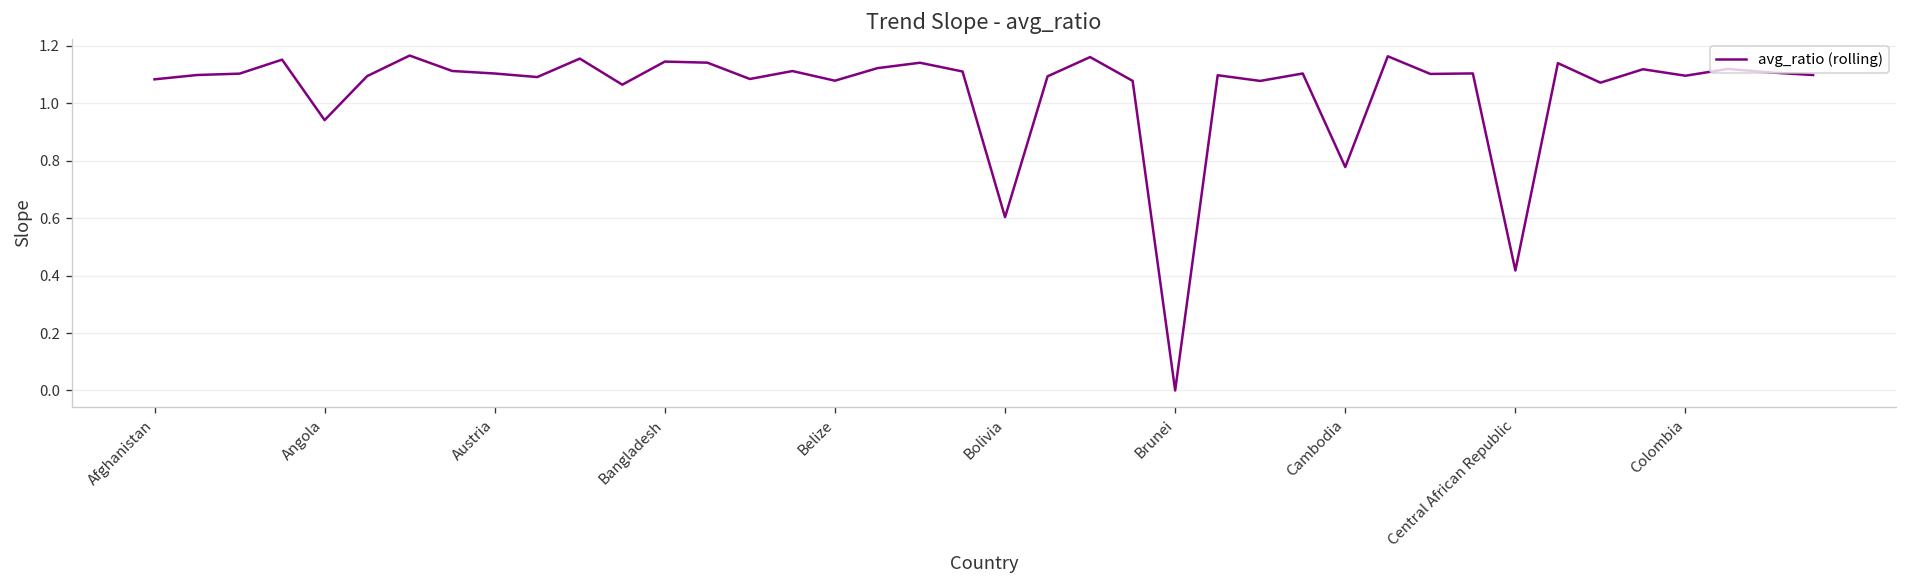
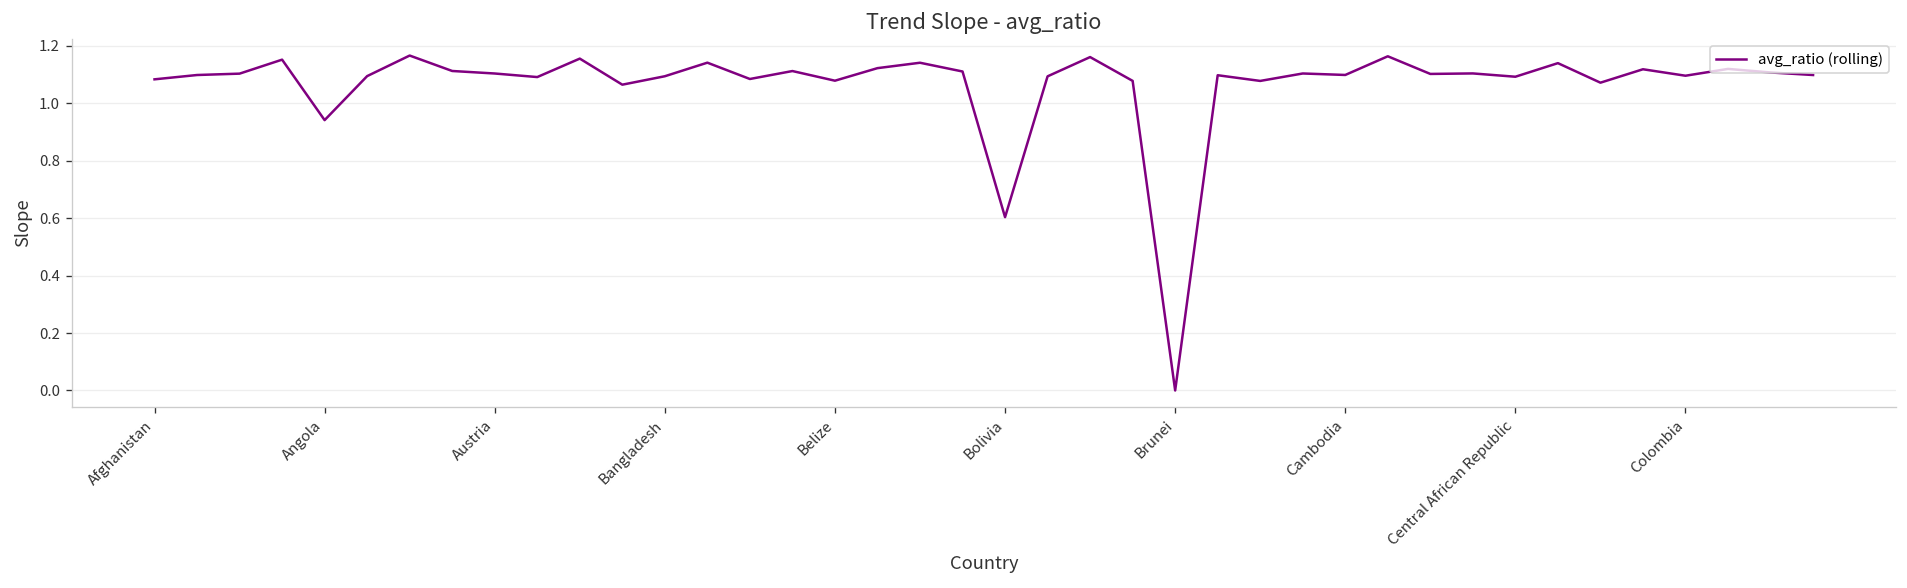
  {
    "Afghanistan": 1.08,
    "Angola": 0.94,
    "Austria": 1.10,
-   "Bangladesh": 1.14,
+   "Bangladesh": 1.09,
    "Belize": 1.08,
    "Bolivia": 0.60,
    "Brunei": 0.00,
-   "Cambodia": 0.78,
-   "Central African Republic": 0.42,
+   "Cambodia": 1.10,
+   "Central African Republic": 1.09,
    "Colombia": 1.10
  }
